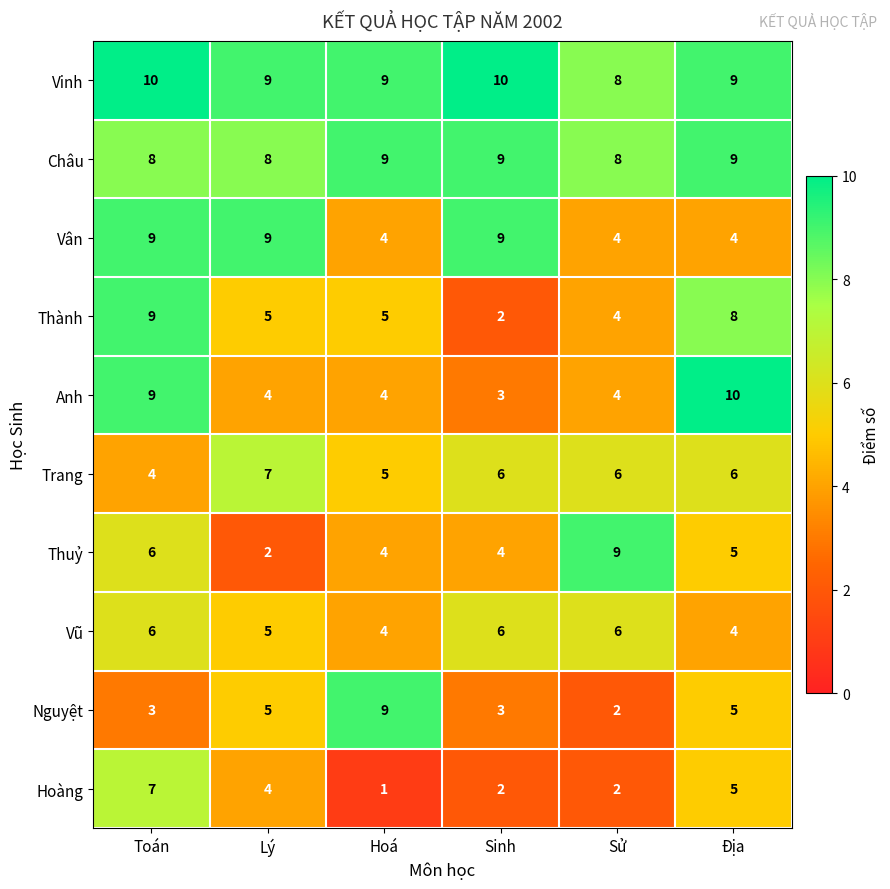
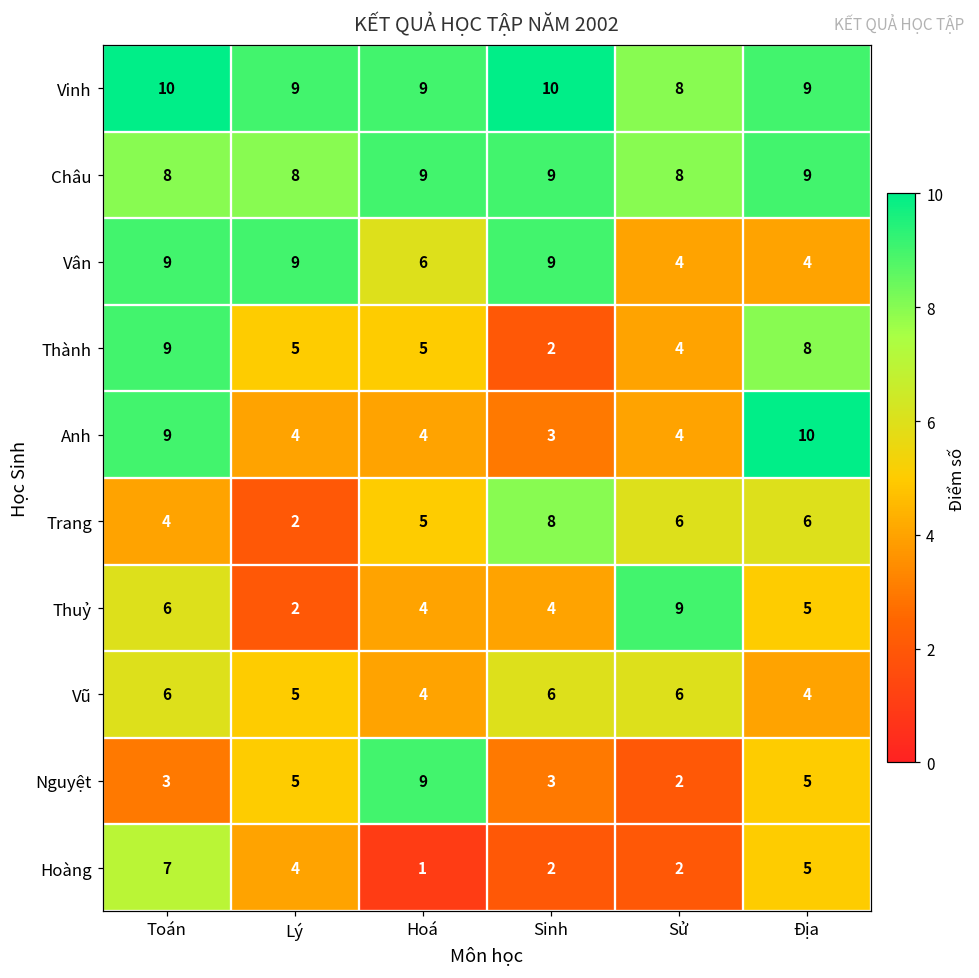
  {
    "Vinh": {
      "Toán": 10,
      "Lý": 9,
      "Hoá": 9,
      "Sinh": 10,
      "Sử": 8,
      "Địa": 9
    },
    "Châu": {
      "Toán": 8,
      "Lý": 8,
      "Hoá": 9,
      "Sinh": 9,
      "Sử": 8,
      "Địa": 9
    },
    "Vân": {
      "Toán": 9,
      "Lý": 9,
-     "Hoá": 4,
+     "Hoá": 6,
      "Sinh": 9,
      "Sử": 4,
      "Địa": 4
    },
    "Thành": {
      "Toán": 9,
      "Lý": 5,
      "Hoá": 5,
      "Sinh": 2,
      "Sử": 4,
      "Địa": 8
    },
    "Anh": {
      "Toán": 9,
      "Lý": 4,
      "Hoá": 4,
      "Sinh": 3,
      "Sử": 4,
      "Địa": 10
    },
    "Trang": {
      "Toán": 4,
-     "Lý": 7,
+     "Lý": 2,
      "Hoá": 5,
-     "Sinh": 6,
+     "Sinh": 8,
      "Sử": 6,
      "Địa": 6
    },
    "Thuỷ": {
      "Toán": 6,
      "Lý": 2,
      "Hoá": 4,
      "Sinh": 4,
      "Sử": 9,
      "Địa": 5
    },
    "Vũ": {
      "Toán": 6,
      "Lý": 5,
      "Hoá": 4,
      "Sinh": 6,
      "Sử": 6,
      "Địa": 4
    },
    "Nguyệt": {
      "Toán": 3,
      "Lý": 5,
      "Hoá": 9,
      "Sinh": 3,
      "Sử": 2,
      "Địa": 5
    },
    "Hoàng": {
      "Toán": 7,
      "Lý": 4,
      "Hoá": 1,
      "Sinh": 2,
      "Sử": 2,
      "Địa": 5
    }
  }
